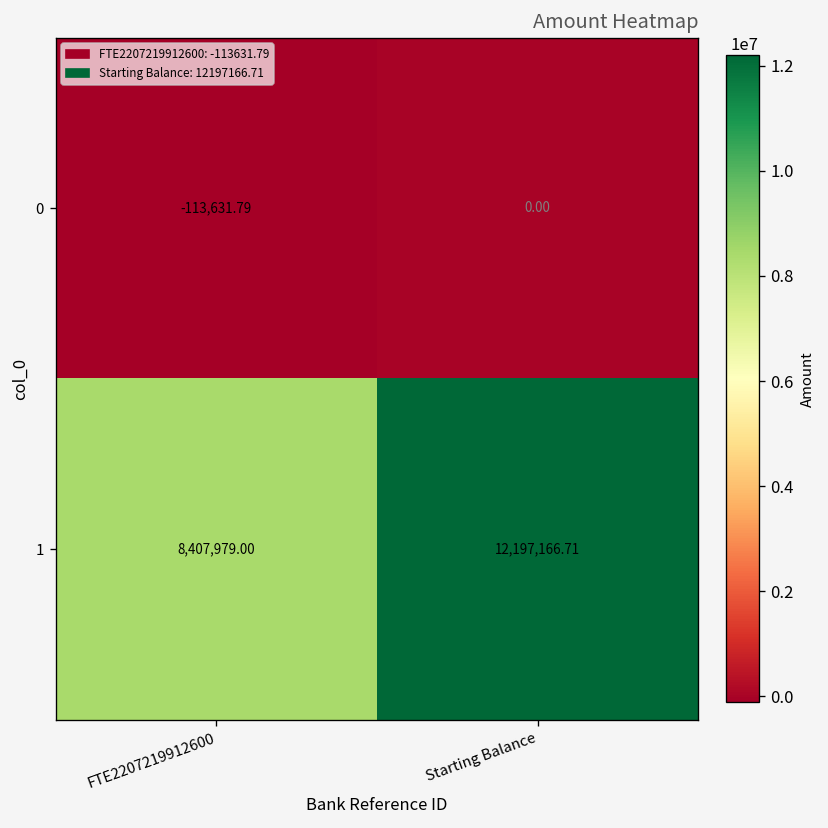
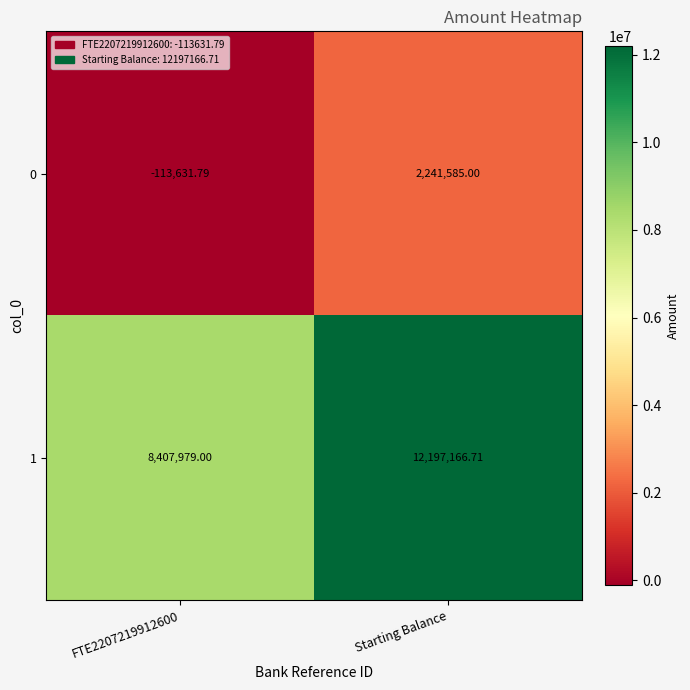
  {
    "0": {
      "FTE2207219912600": "-113,631.79",
-     "Starting Balance": "0.00"
+     "Starting Balance": "2,241,585.00"
    },
    "1": {
      "FTE2207219912600": "8,407,979.00",
      "Starting Balance": "12,197,166.71"
    }
  }
